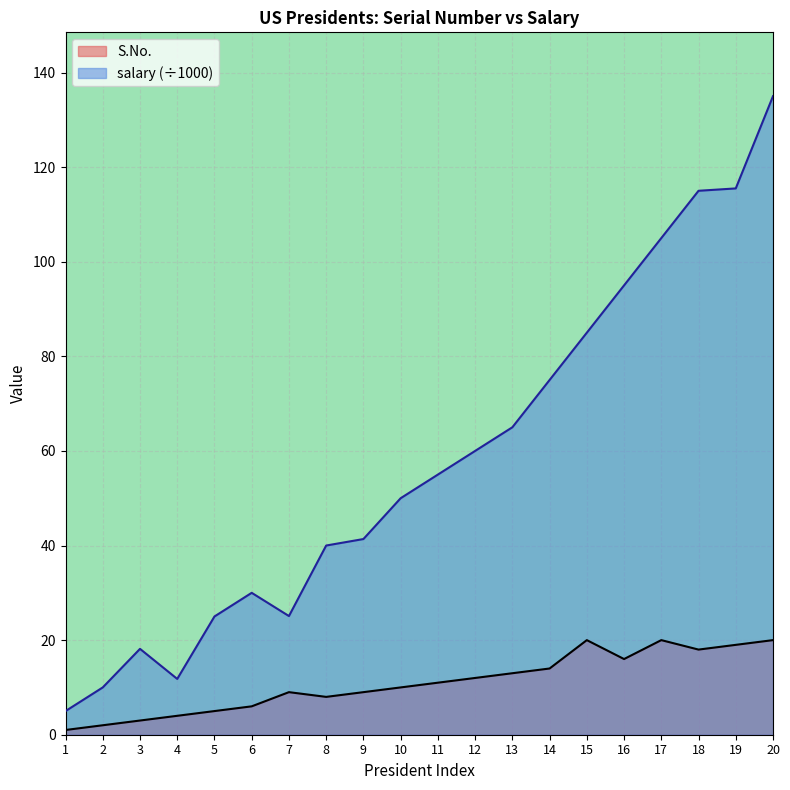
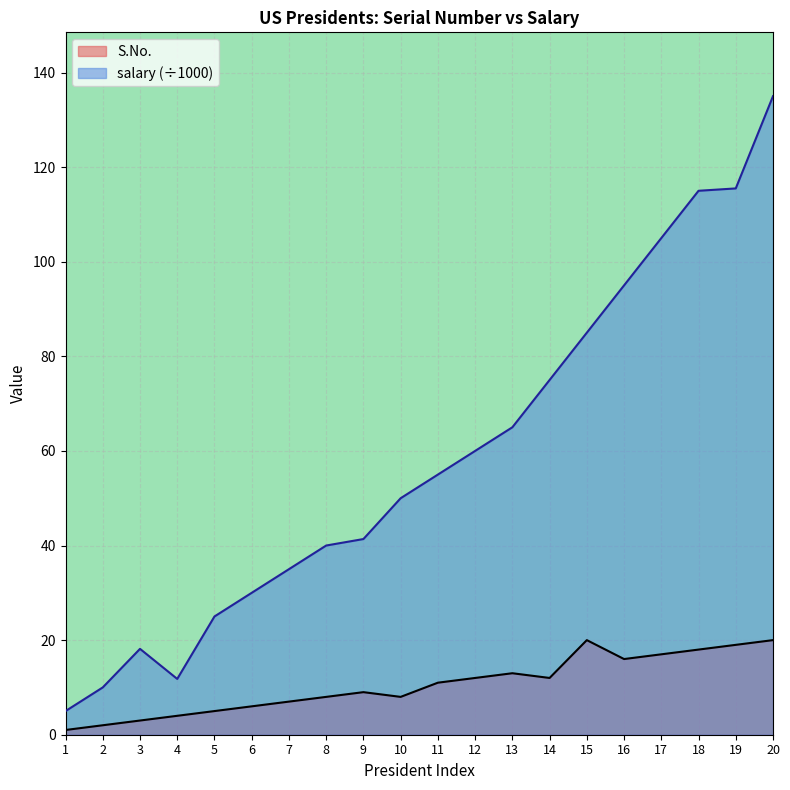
  {
    "S.No.": {
      "1": 1,
      "2": 2,
      "3": 3,
      "4": 4,
      "5": 5,
      "6": 6,
-     "7": 9,
+     "7": 7,
      "8": 8,
      "9": 9,
-     "10": 10,
+     "10": 8,
      "11": 11,
      "12": 12,
      "13": 13,
-     "14": 14,
+     "14": 12,
      "15": 20,
      "16": 16,
-     "17": 20,
+     "17": 17,
      "18": 18,
      "19": 19,
      "20": 20
    },
    "salary (÷1000)": {
      "1": 5,
      "2": 10,
      "3": 18,
      "4": 12,
      "5": 25,
      "6": 30,
-     "7": 25,
+     "7": 35,
      "8": 40,
      "9": 41,
      "10": 50,
      "11": 55,
      "12": 60,
      "13": 65,
      "14": 75,
      "15": 85,
      "16": 95,
      "17": 105,
      "18": 115,
      "19": 116,
      "20": 135
    }
  }
